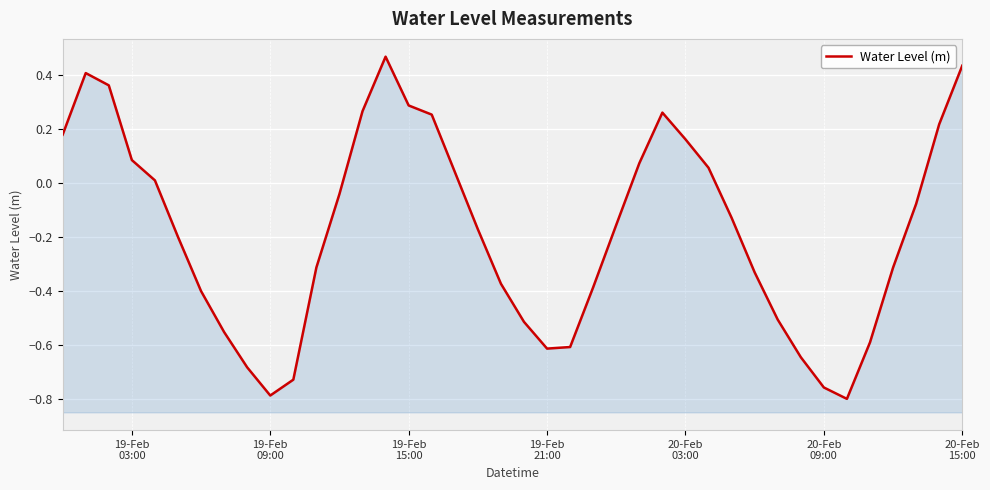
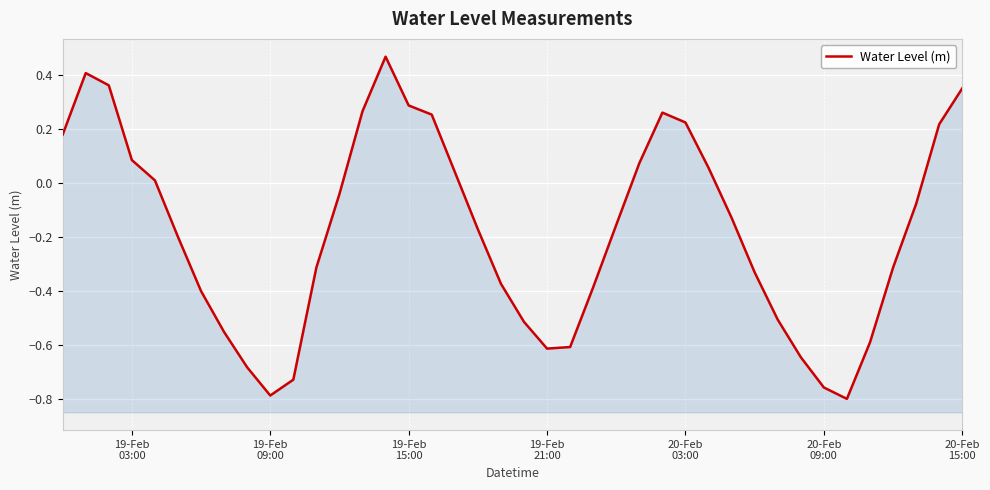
  {
    "19-Feb 03:00": 0.09,
    "19-Feb 09:00": -0.79,
    "19-Feb 15:00": 0.29,
    "19-Feb 21:00": -0.61,
-   "20-Feb 03:00": 0.16,
+   "20-Feb 03:00": 0.23,
    "20-Feb 09:00": -0.76,
-   "20-Feb 15:00": 0.44
+   "20-Feb 15:00": 0.35
  }
